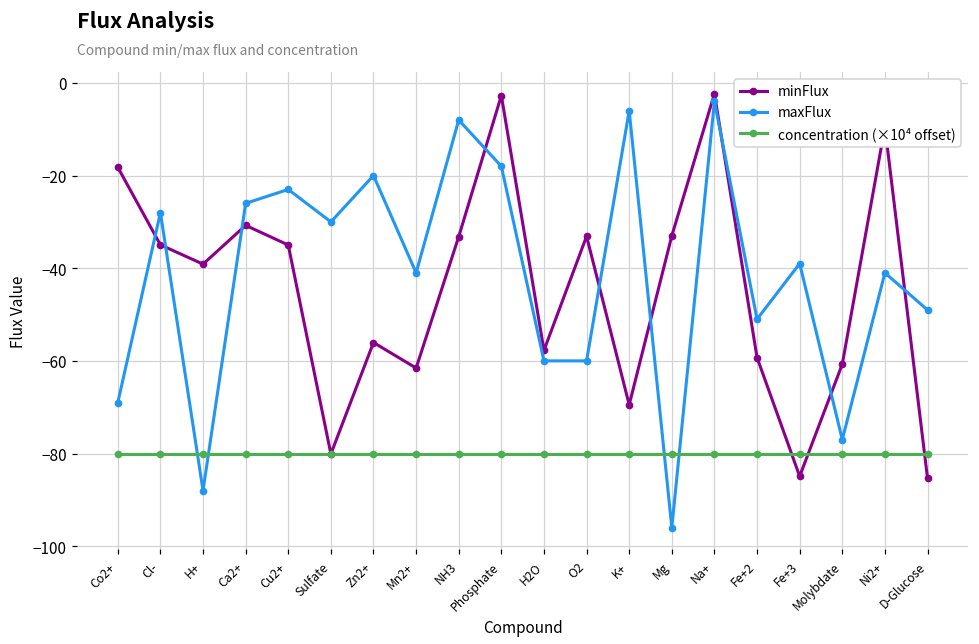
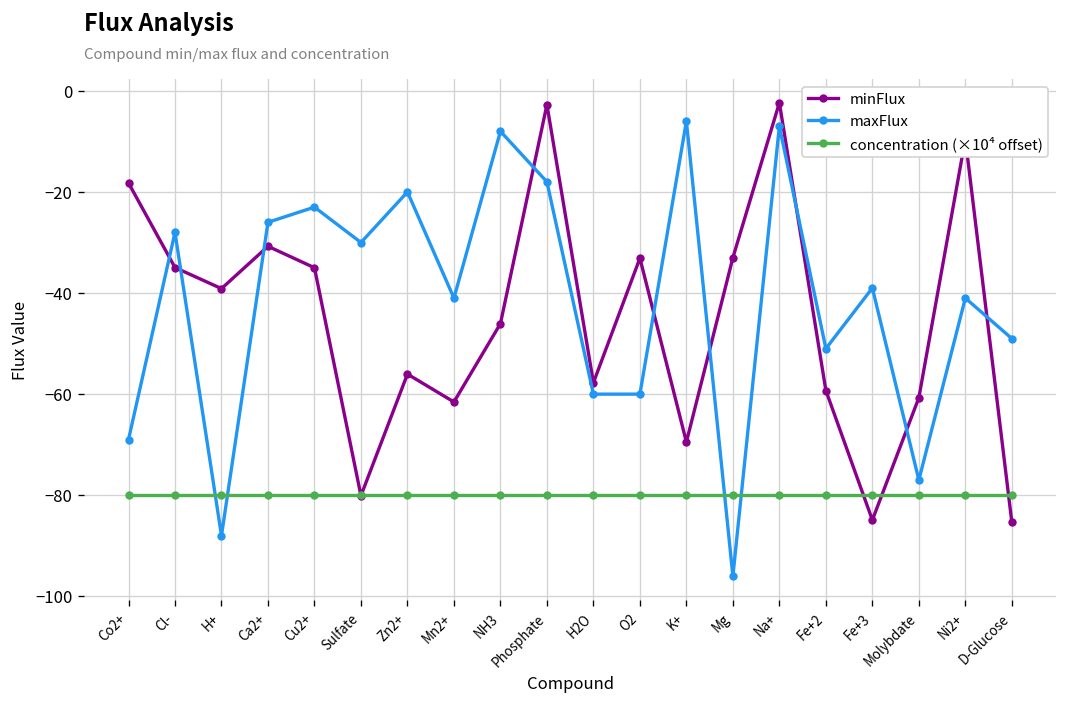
  {
    "minFlux": {
      "Co2+": -18,
      "Cl-": -35,
      "H+": -39,
      "Ca2+": -31,
      "Cu2+": -35,
      "Zn2+": -56,
      "Mn2+": -62,
-     "NH3": -33,
+     "NH3": -46,
      "Phosphate": -3,
      "H2O": -58,
      "O2": -33,
      "K+": -69,
      "Mg": -33,
      "Na+": -2,
      "Fe+2": -59,
      "Fe+3": -85,
      "Molybdate": -61,
      "D-Glucose": -85
    },
    "maxFlux": {
      "Co2+": -69,
      "Cl-": -28,
      "H+": -88,
      "Ca2+": -26,
      "Cu2+": -23,
      "Sulfate": -30,
      "Zn2+": -20,
      "Mn2+": -41,
      "NH3": -8,
      "Phosphate": -18,
      "H2O": -60,
      "O2": -60,
      "K+": -6,
      "Mg": -96,
-     "Na+": -4,
+     "Na+": -7,
      "Fe+2": -51,
      "Fe+3": -39,
      "Molybdate": -77,
      "Ni2+": -41,
      "D-Glucose": -49
    },
    "concentration (×10⁴ offset)": {
      "Co2+": -80,
      "Cl-": -80,
      "H+": -80,
      "Ca2+": -80,
      "Cu2+": -80,
      "Zn2+": -80,
      "Mn2+": -80,
      "NH3": -80,
      "Phosphate": -80,
      "H2O": -80,
      "O2": -80,
      "K+": -80,
      "Mg": -80,
      "Na+": -80,
      "Fe+2": -80,
      "Fe+3": -80,
      "Molybdate": -80,
      "Ni2+": -80,
      "D-Glucose": -80
    }
  }
